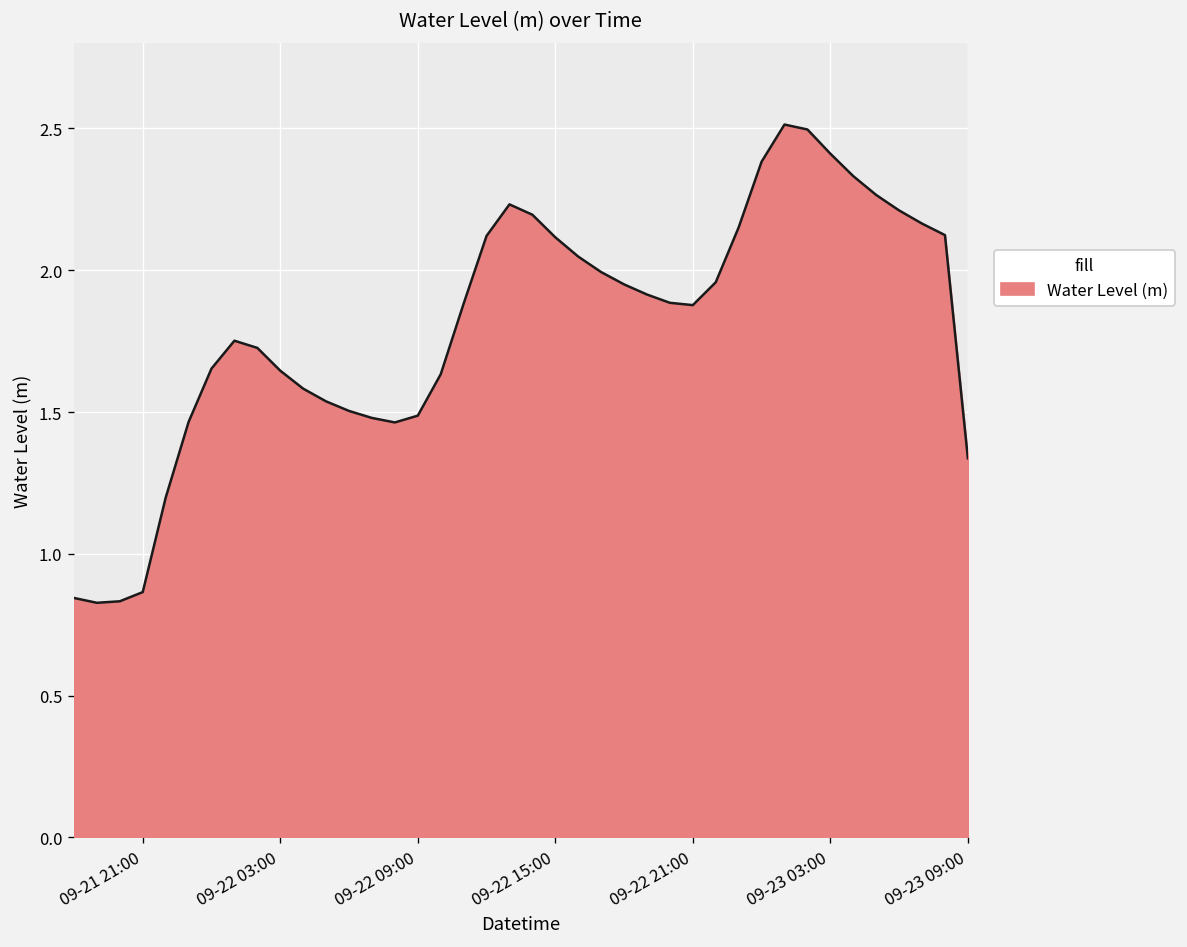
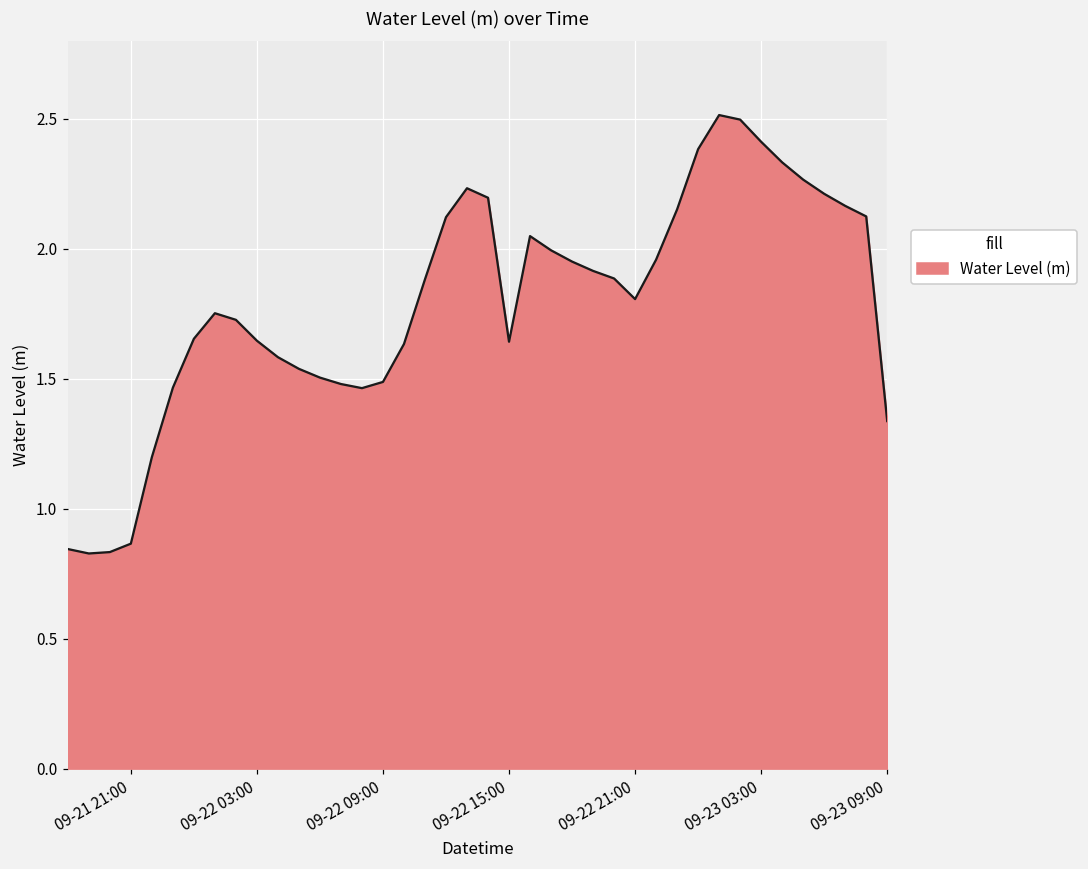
  {
    "09-21 21:00": 0.87,
    "09-22 03:00": 1.65,
    "09-22 09:00": 1.49,
-   "09-22 15:00": 2.12,
-   "09-22 21:00": 1.88,
+   "09-22 15:00": 1.64,
+   "09-22 21:00": 1.81,
    "09-23 03:00": 2.41,
    "09-23 09:00": 1.34
  }
